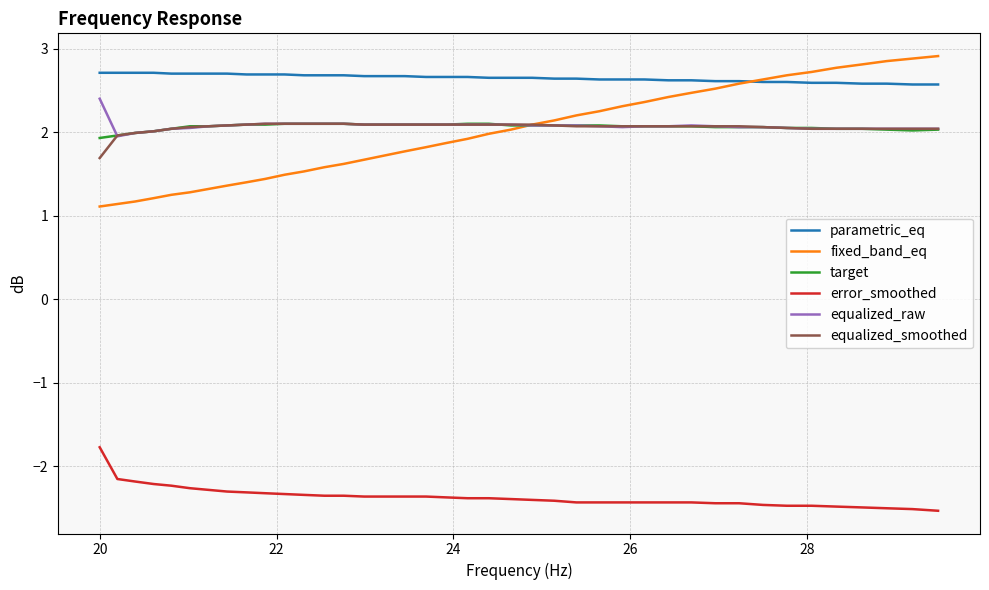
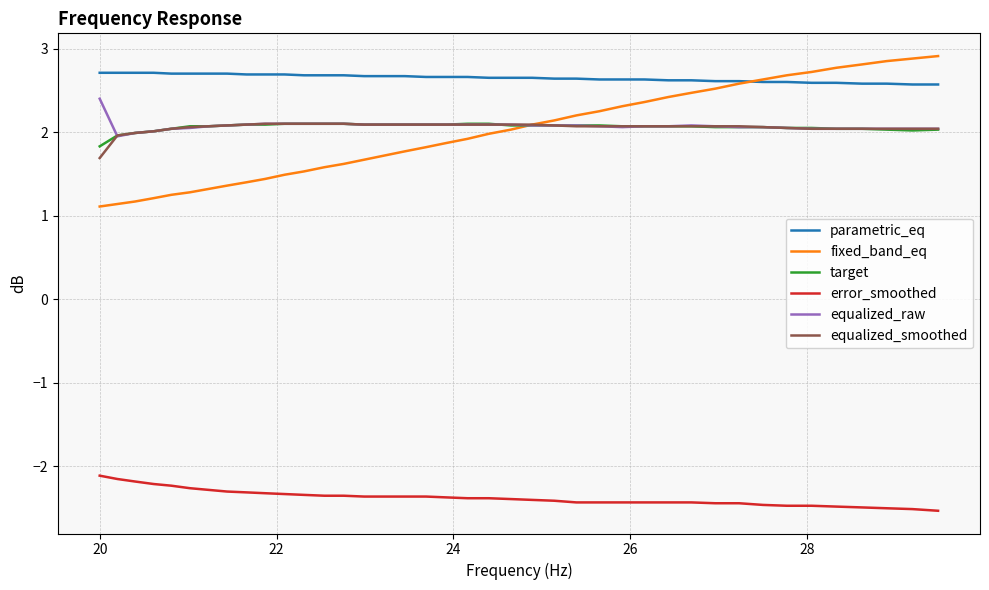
  {
    "parametric_eq": {
      "20": 2.7
    },
    "fixed_band_eq": {
      "20": 1.1
    },
    "target": {
-     "20": 1.9
+     "20": 1.8
    },
    "error_smoothed": {
-     "20": -1.8
+     "20": -2.1
    },
    "equalized_raw": {
      "20": 2.4
    },
    "equalized_smoothed": {
      "20": 1.7
    }
  }
